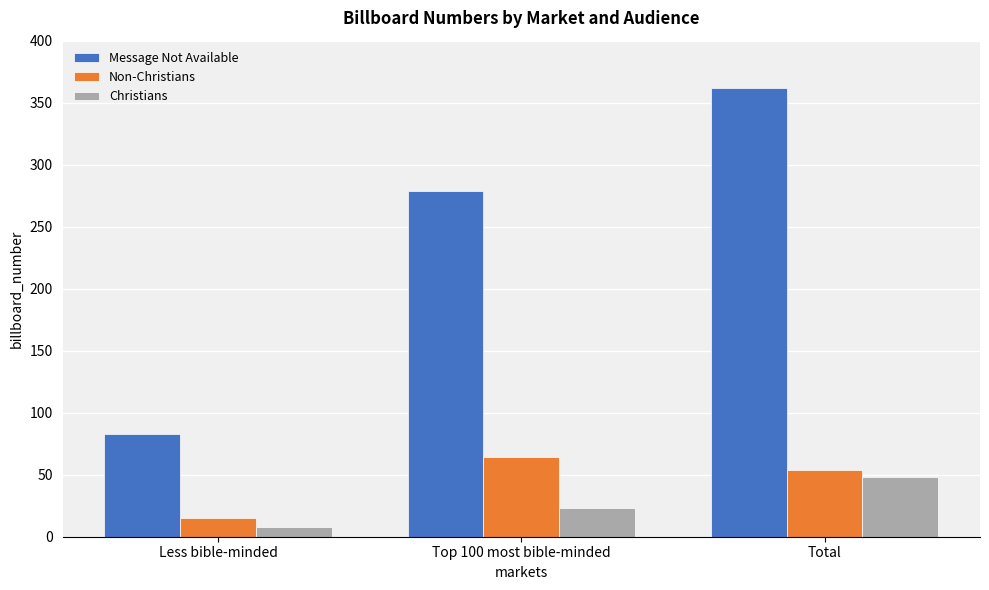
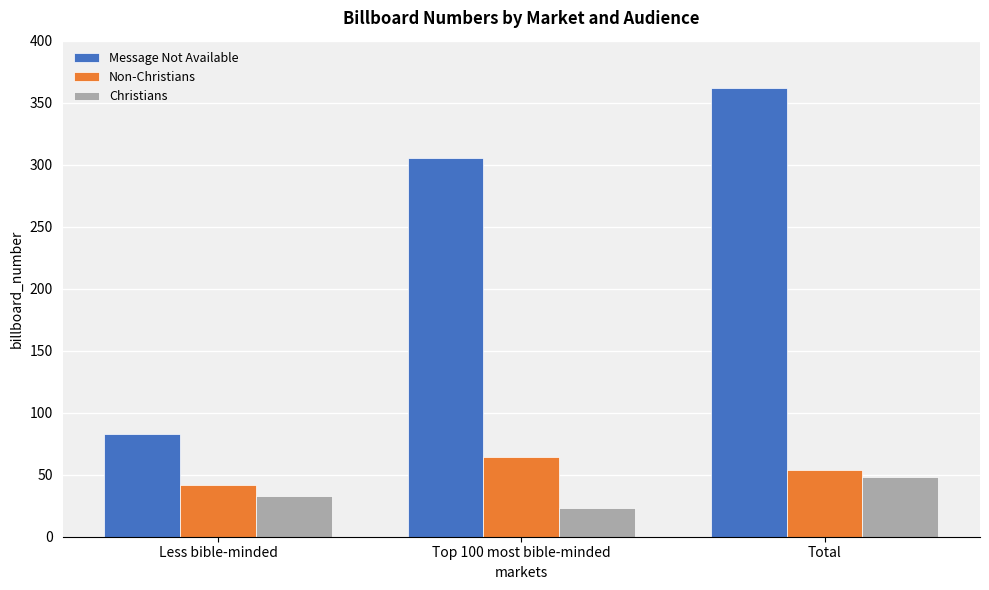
  {
    "Message Not Available": {
      "Less bible-minded": 83,
-     "Top 100 most bible-minded": 279,
+     "Top 100 most bible-minded": 305,
      "Total": 362
    },
    "Non-Christians": {
-     "Less bible-minded": 15,
+     "Less bible-minded": 42,
      "Top 100 most bible-minded": 64,
      "Total": 54
    },
    "Christians": {
-     "Less bible-minded": 8,
+     "Less bible-minded": 33,
      "Top 100 most bible-minded": 23,
      "Total": 48
    }
  }
